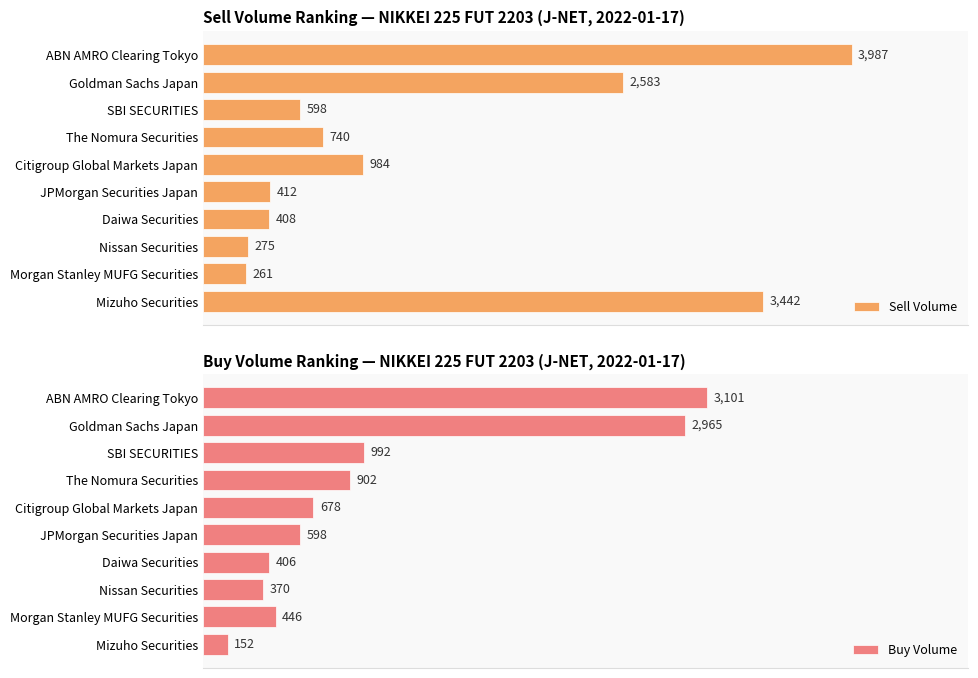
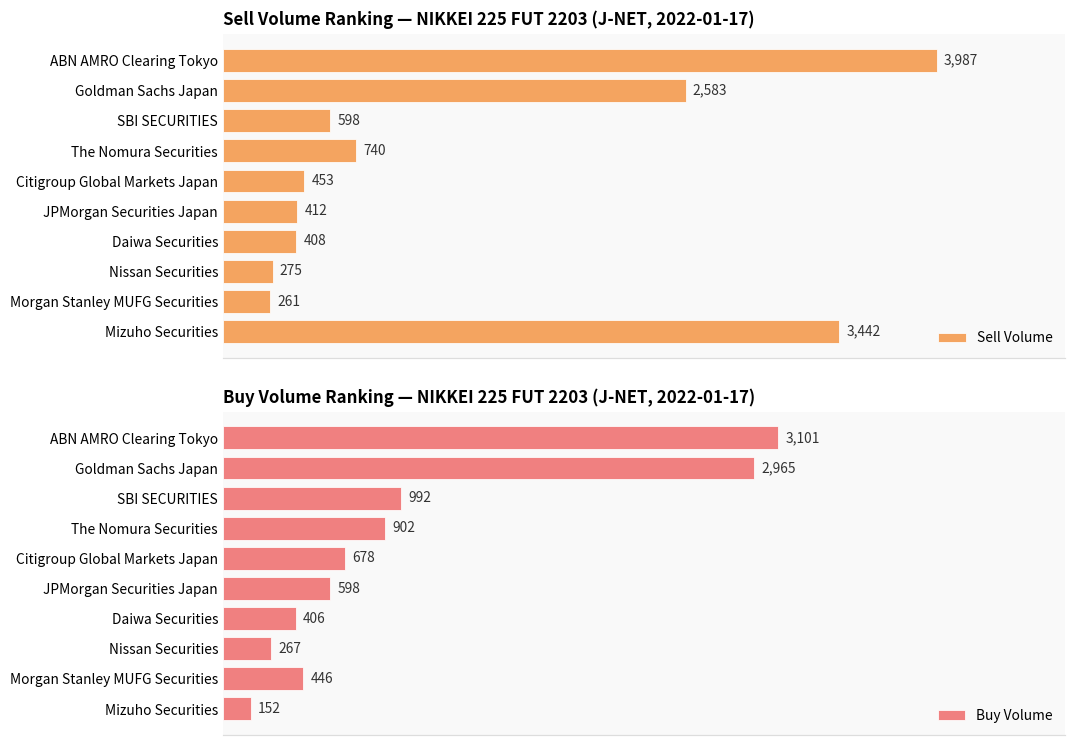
  {
    "Sell Volume Ranking — NIKKEI 225 FUT 2203 (J-NET, 2022-01-17)": {
      "ABN AMRO Clearing Tokyo": "3,987",
      "Goldman Sachs Japan": "2,583",
      "SBI SECURITIES": "598",
      "The Nomura Securities": "740",
-     "Citigroup Global Markets Japan": "984",
+     "Citigroup Global Markets Japan": "453",
      "JPMorgan Securities Japan": "412",
      "Daiwa Securities": "408",
      "Nissan Securities": "275",
      "Morgan Stanley MUFG Securities": "261",
      "Mizuho Securities": "3,442"
    },
    "Buy Volume Ranking — NIKKEI 225 FUT 2203 (J-NET, 2022-01-17)": {
      "ABN AMRO Clearing Tokyo": "3,101",
      "Goldman Sachs Japan": "2,965",
      "SBI SECURITIES": "992",
      "The Nomura Securities": "902",
      "Citigroup Global Markets Japan": "678",
      "JPMorgan Securities Japan": "598",
      "Daiwa Securities": "406",
-     "Nissan Securities": "370",
+     "Nissan Securities": "267",
      "Morgan Stanley MUFG Securities": "446",
      "Mizuho Securities": "152"
    }
  }
